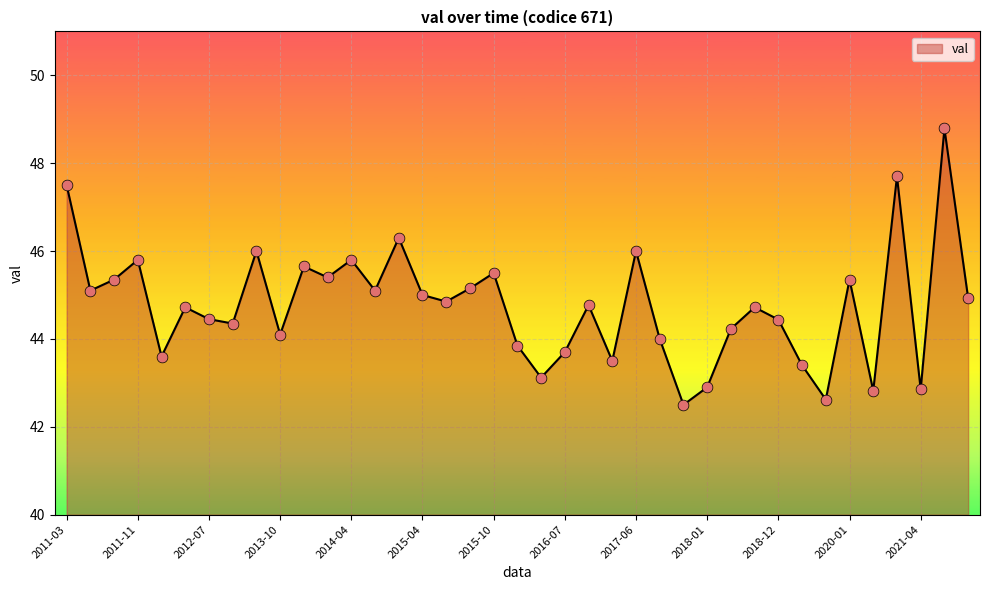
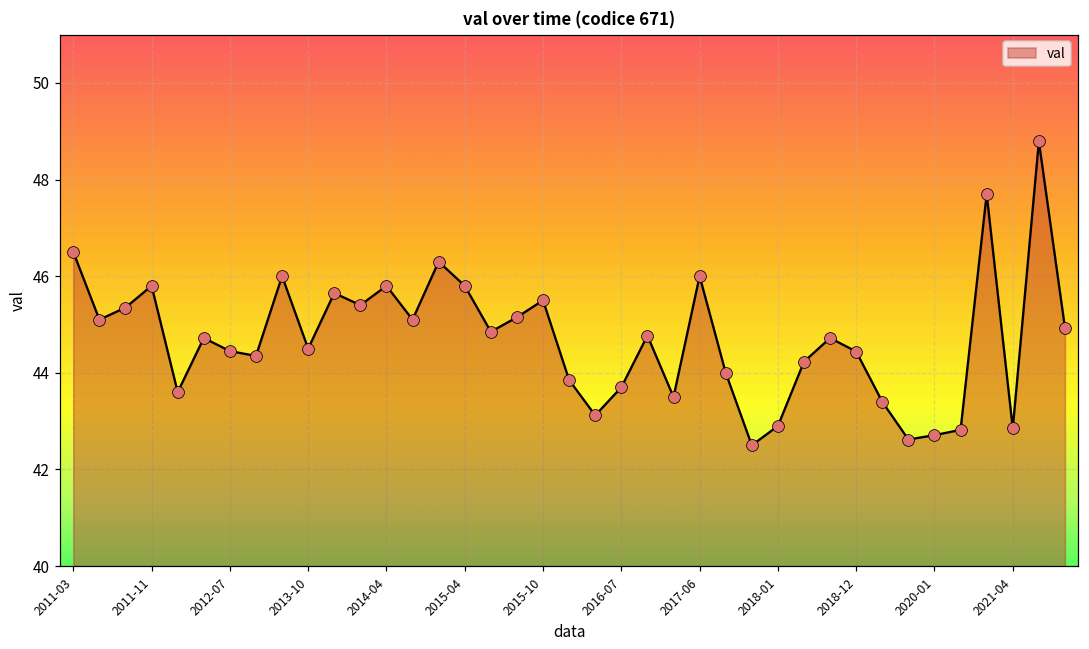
  {
-   "2011-03": 47.5,
+   "2011-03": 46.5,
    "2011-11": 45.8,
    "2012-07": 44.5,
-   "2013-10": 44.1,
+   "2013-10": 44.5,
    "2014-04": 45.8,
-   "2015-04": 45.0,
+   "2015-04": 45.8,
    "2015-10": 45.5,
    "2016-07": 43.7,
    "2017-06": 46.0,
    "2018-01": 42.9,
    "2018-12": 44.4,
-   "2020-01": 45.4,
+   "2020-01": 42.7,
    "2021-04": 42.9
  }
